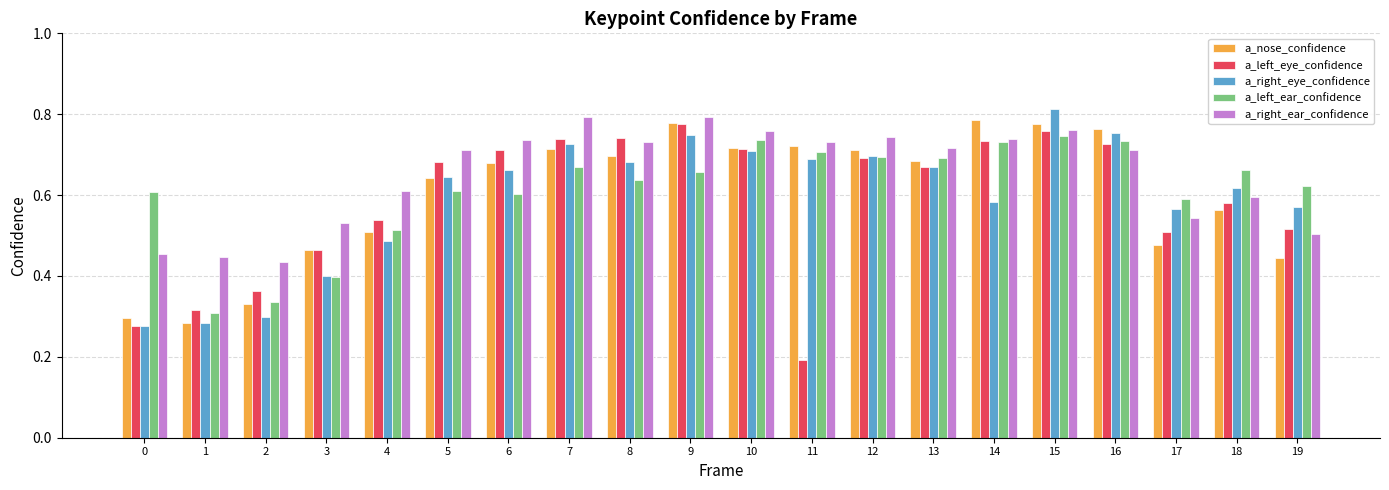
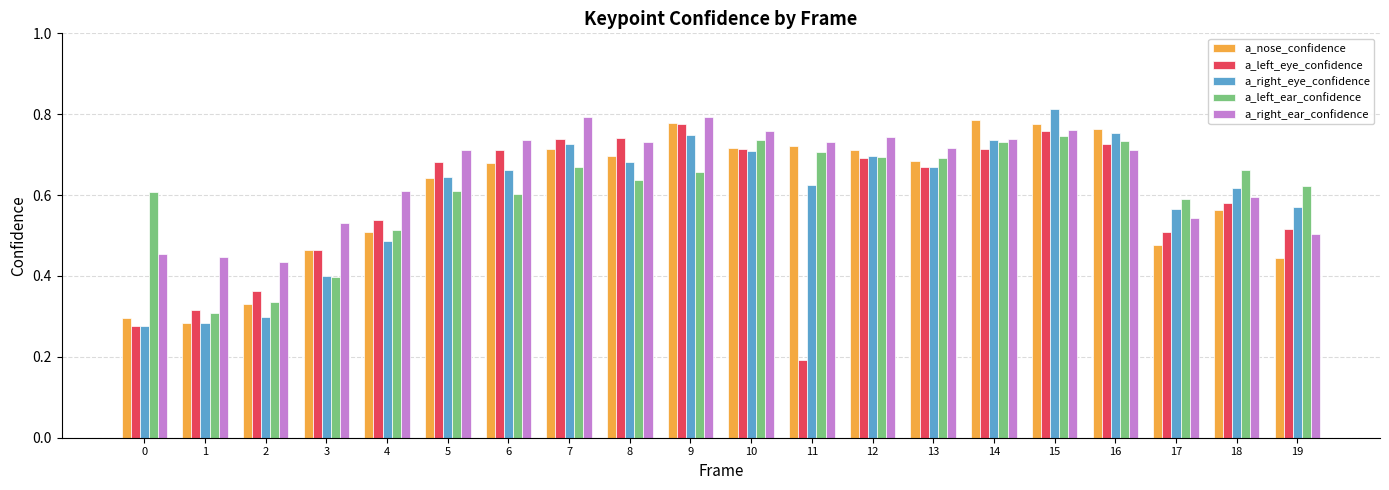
  {
    "a_nose_confidence": {
      "0": 0.30,
      "1": 0.28,
      "2": 0.33,
      "3": 0.46,
      "4": 0.51,
      "5": 0.64,
      "6": 0.68,
      "7": 0.71,
      "8": 0.70,
      "9": 0.78,
      "10": 0.72,
      "11": 0.72,
      "12": 0.71,
      "13": 0.68,
      "14": 0.78,
      "15": 0.78,
      "16": 0.76,
      "17": 0.48,
      "18": 0.56,
      "19": 0.44
    },
    "a_left_eye_confidence": {
      "0": 0.28,
      "1": 0.32,
      "2": 0.36,
      "3": 0.47,
      "4": 0.54,
      "5": 0.68,
      "6": 0.71,
      "7": 0.74,
      "8": 0.74,
      "9": 0.78,
      "10": 0.71,
      "11": 0.19,
      "12": 0.69,
      "13": 0.67,
-     "14": 0.73,
+     "14": 0.71,
      "15": 0.76,
      "16": 0.73,
      "17": 0.51,
      "18": 0.58,
      "19": 0.52
    },
    "a_right_eye_confidence": {
      "0": 0.28,
      "1": 0.28,
      "2": 0.30,
      "3": 0.40,
      "4": 0.49,
      "5": 0.65,
      "6": 0.66,
      "7": 0.73,
      "8": 0.68,
      "9": 0.75,
      "10": 0.71,
-     "11": 0.69,
+     "11": 0.63,
      "12": 0.70,
      "13": 0.67,
-     "14": 0.58,
+     "14": 0.74,
      "15": 0.81,
      "16": 0.75,
      "17": 0.56,
      "18": 0.62,
      "19": 0.57
    },
    "a_left_ear_confidence": {
      "0": 0.61,
      "1": 0.31,
      "2": 0.34,
      "3": 0.40,
      "4": 0.51,
      "5": 0.61,
      "6": 0.60,
      "7": 0.67,
      "8": 0.64,
      "9": 0.66,
      "10": 0.74,
      "11": 0.71,
      "12": 0.69,
      "13": 0.69,
      "14": 0.73,
      "15": 0.75,
      "16": 0.73,
      "17": 0.59,
      "18": 0.66,
      "19": 0.62
    },
    "a_right_ear_confidence": {
      "0": 0.45,
      "1": 0.45,
      "2": 0.44,
      "3": 0.53,
      "4": 0.61,
      "5": 0.71,
      "6": 0.74,
      "7": 0.79,
      "8": 0.73,
      "9": 0.79,
      "10": 0.76,
      "11": 0.73,
      "12": 0.74,
      "13": 0.72,
      "14": 0.74,
      "15": 0.76,
      "16": 0.71,
      "17": 0.54,
      "18": 0.59,
      "19": 0.50
    }
  }
